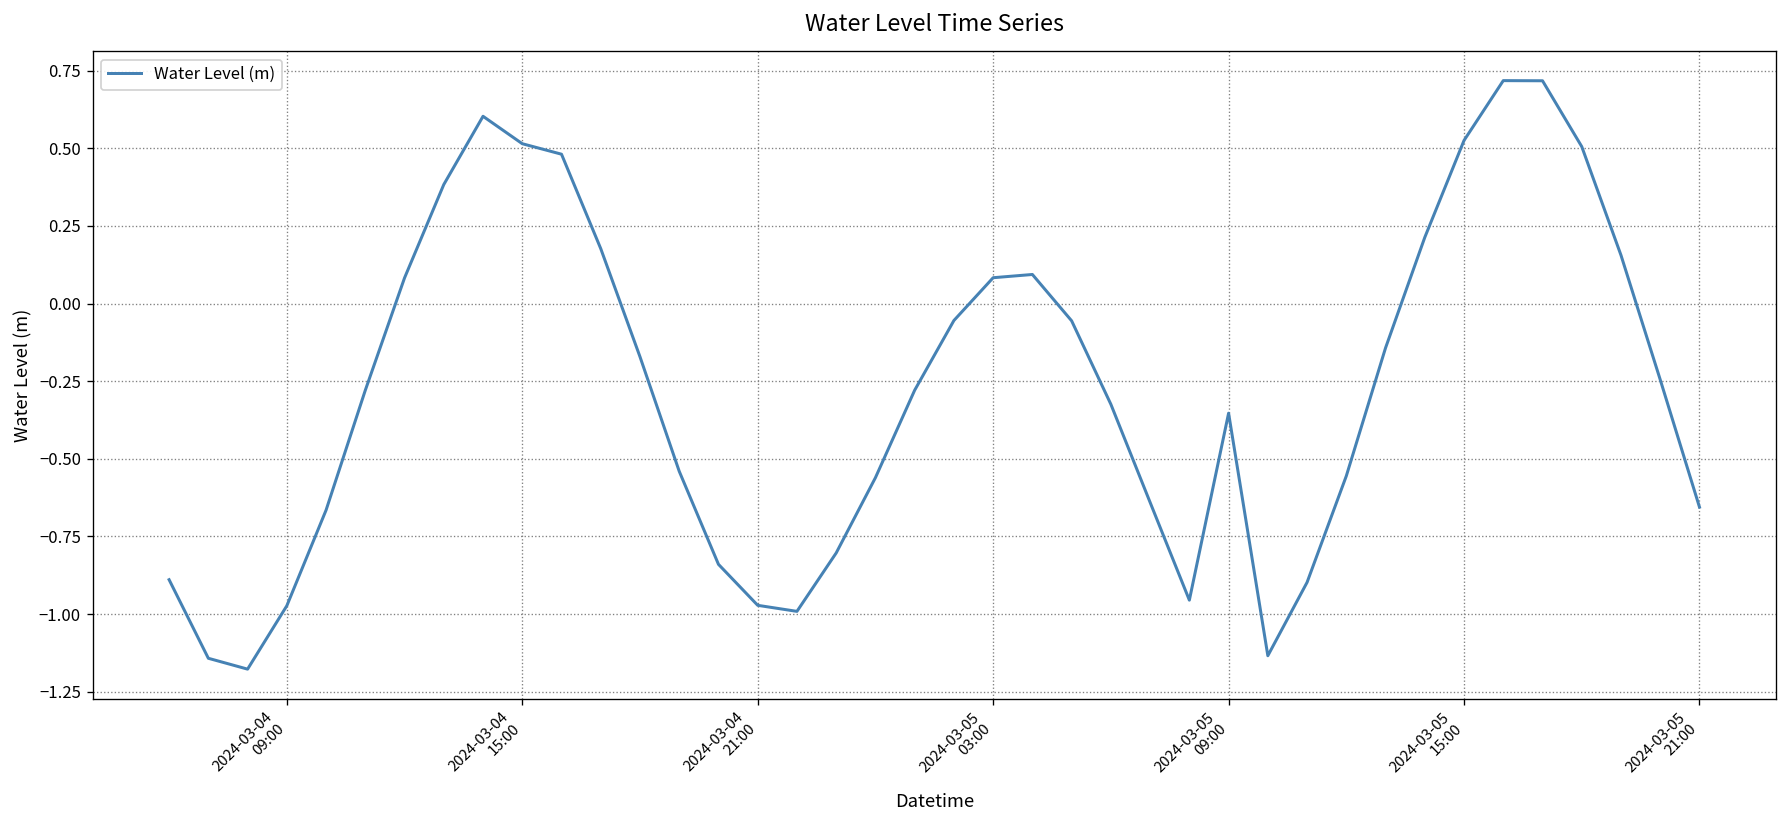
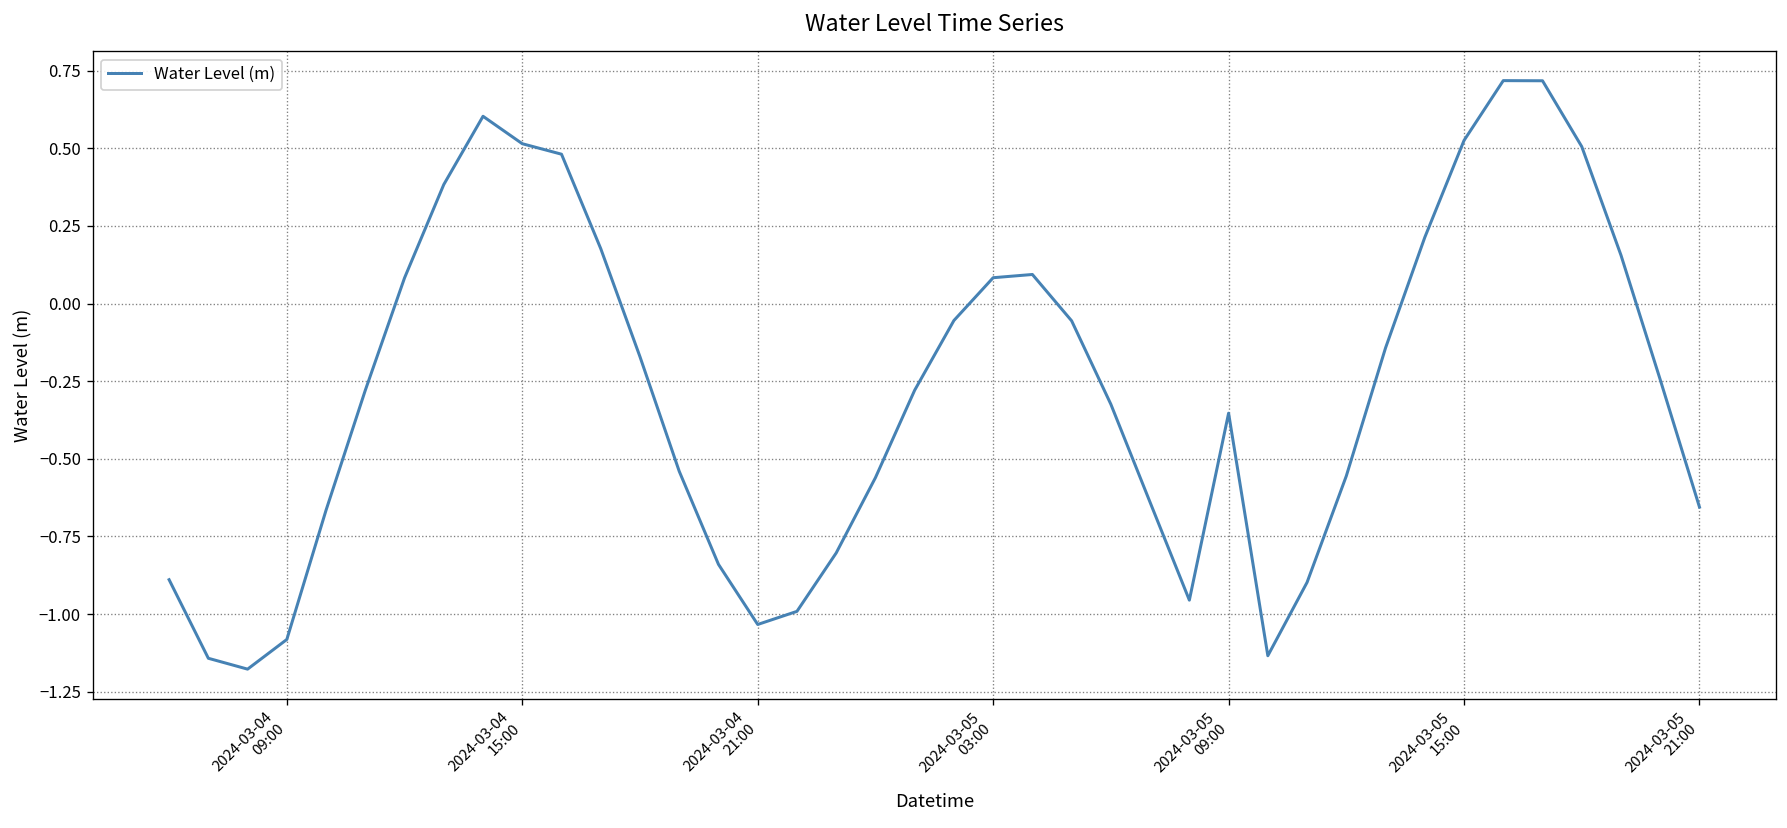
  {
-   "2024-03-04 09:00": -0.97,
+   "2024-03-04 09:00": -1.08,
    "2024-03-04 15:00": 0.51,
-   "2024-03-04 21:00": -0.97,
+   "2024-03-04 21:00": -1.03,
    "2024-03-05 03:00": 0.08,
    "2024-03-05 09:00": -0.35,
    "2024-03-05 15:00": 0.53,
    "2024-03-05 21:00": -0.66
  }
